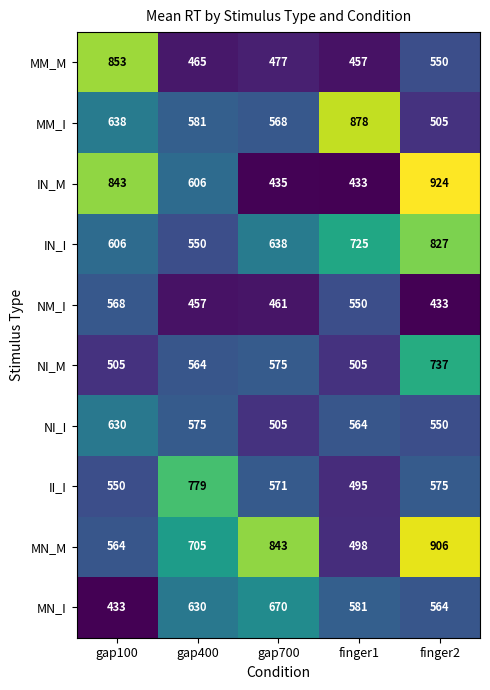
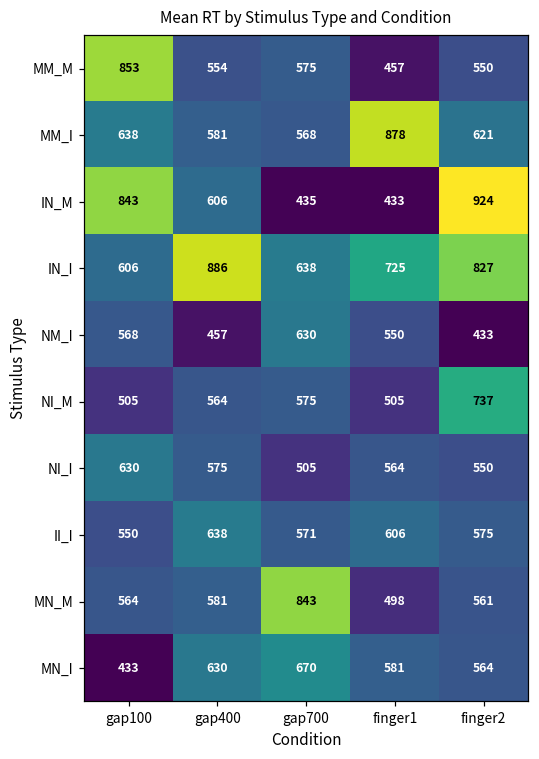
  {
    "MM_M": {
      "gap100": 853,
-     "gap400": 465,
-     "gap700": 477,
+     "gap400": 554,
+     "gap700": 575,
      "finger1": 457,
      "finger2": 550
    },
    "MM_I": {
      "gap100": 638,
      "gap400": 581,
      "gap700": 568,
      "finger1": 878,
-     "finger2": 505
+     "finger2": 621
    },
    "IN_M": {
      "gap100": 843,
      "gap400": 606,
      "gap700": 435,
      "finger1": 433,
      "finger2": 924
    },
    "IN_I": {
      "gap100": 606,
-     "gap400": 550,
+     "gap400": 886,
      "gap700": 638,
      "finger1": 725,
      "finger2": 827
    },
    "NM_I": {
      "gap100": 568,
      "gap400": 457,
-     "gap700": 461,
+     "gap700": 630,
      "finger1": 550,
      "finger2": 433
    },
    "NI_M": {
      "gap100": 505,
      "gap400": 564,
      "gap700": 575,
      "finger1": 505,
      "finger2": 737
    },
    "NI_I": {
      "gap100": 630,
      "gap400": 575,
      "gap700": 505,
      "finger1": 564,
      "finger2": 550
    },
    "II_I": {
      "gap100": 550,
-     "gap400": 779,
+     "gap400": 638,
      "gap700": 571,
-     "finger1": 495,
+     "finger1": 606,
      "finger2": 575
    },
    "MN_M": {
      "gap100": 564,
-     "gap400": 705,
+     "gap400": 581,
      "gap700": 843,
      "finger1": 498,
-     "finger2": 906
+     "finger2": 561
    },
    "MN_I": {
      "gap100": 433,
      "gap400": 630,
      "gap700": 670,
      "finger1": 581,
      "finger2": 564
    }
  }
